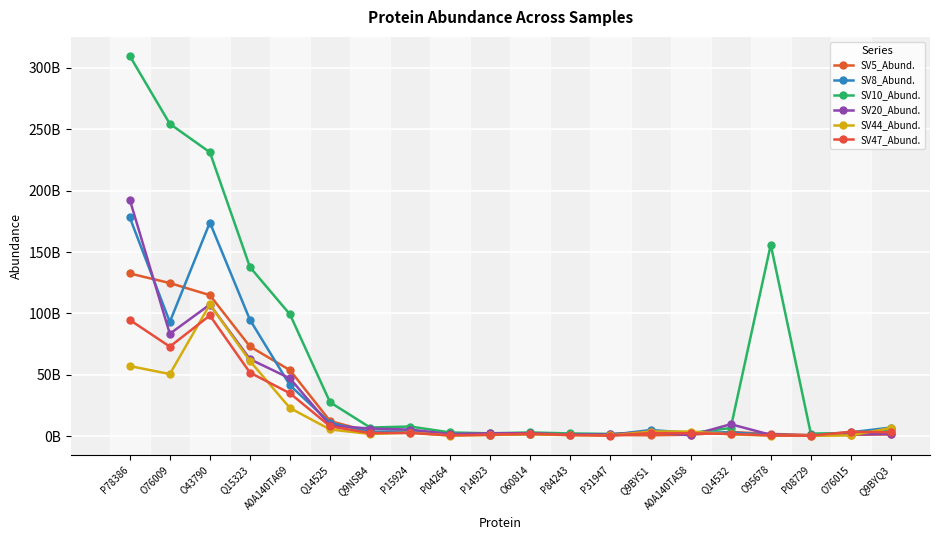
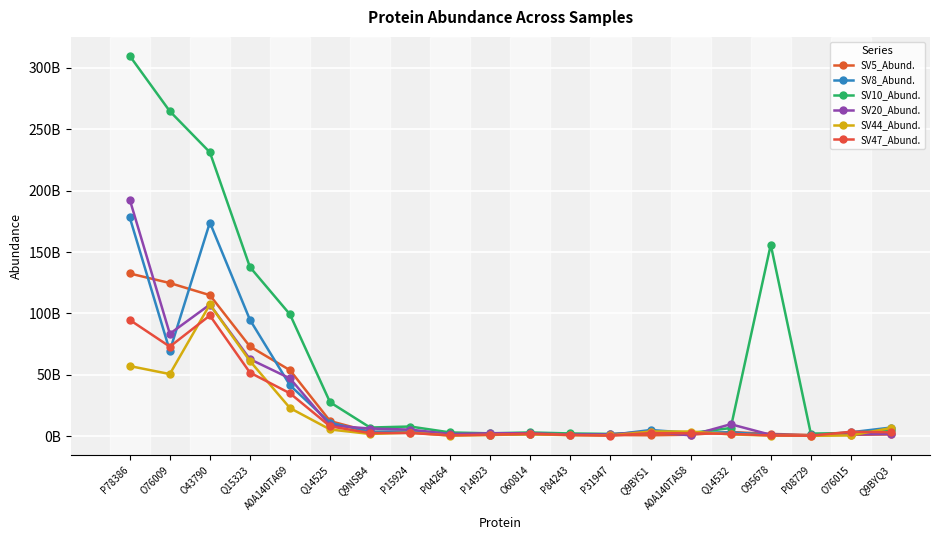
  {
    "SV8_Abund.": {
      "P78386": 178000000000,
-     "O76009": 93000000000,
+     "O76009": 69000000000,
      "O43790": 174000000000,
      "Q15323": 95000000000,
      "A0A140TA69": 41000000000
    },
    "SV10_Abund.": {
      "P78386": 310000000000,
-     "O76009": 254000000000,
+     "O76009": 265000000000,
      "O43790": 231000000000,
      "Q15323": 138000000000,
      "A0A140TA69": 99000000000,
      "Q14525": 28000000000,
      "P15924": 8000000000,
      "Q14532": 7000000000,
      "O95678": 156000000000
    },
    "SV20_Abund.": {
      "P78386": 193000000000,
      "O76009": 83000000000,
      "A0A140TA69": 47000000000,
      "Q14532": 10000000000
    },
    "SV44_Abund.": {
      "P78386": 57000000000,
      "O76009": 51000000000,
      "A0A140TA69": 23000000000,
      "Q14525": 5000000000
    }
  }
